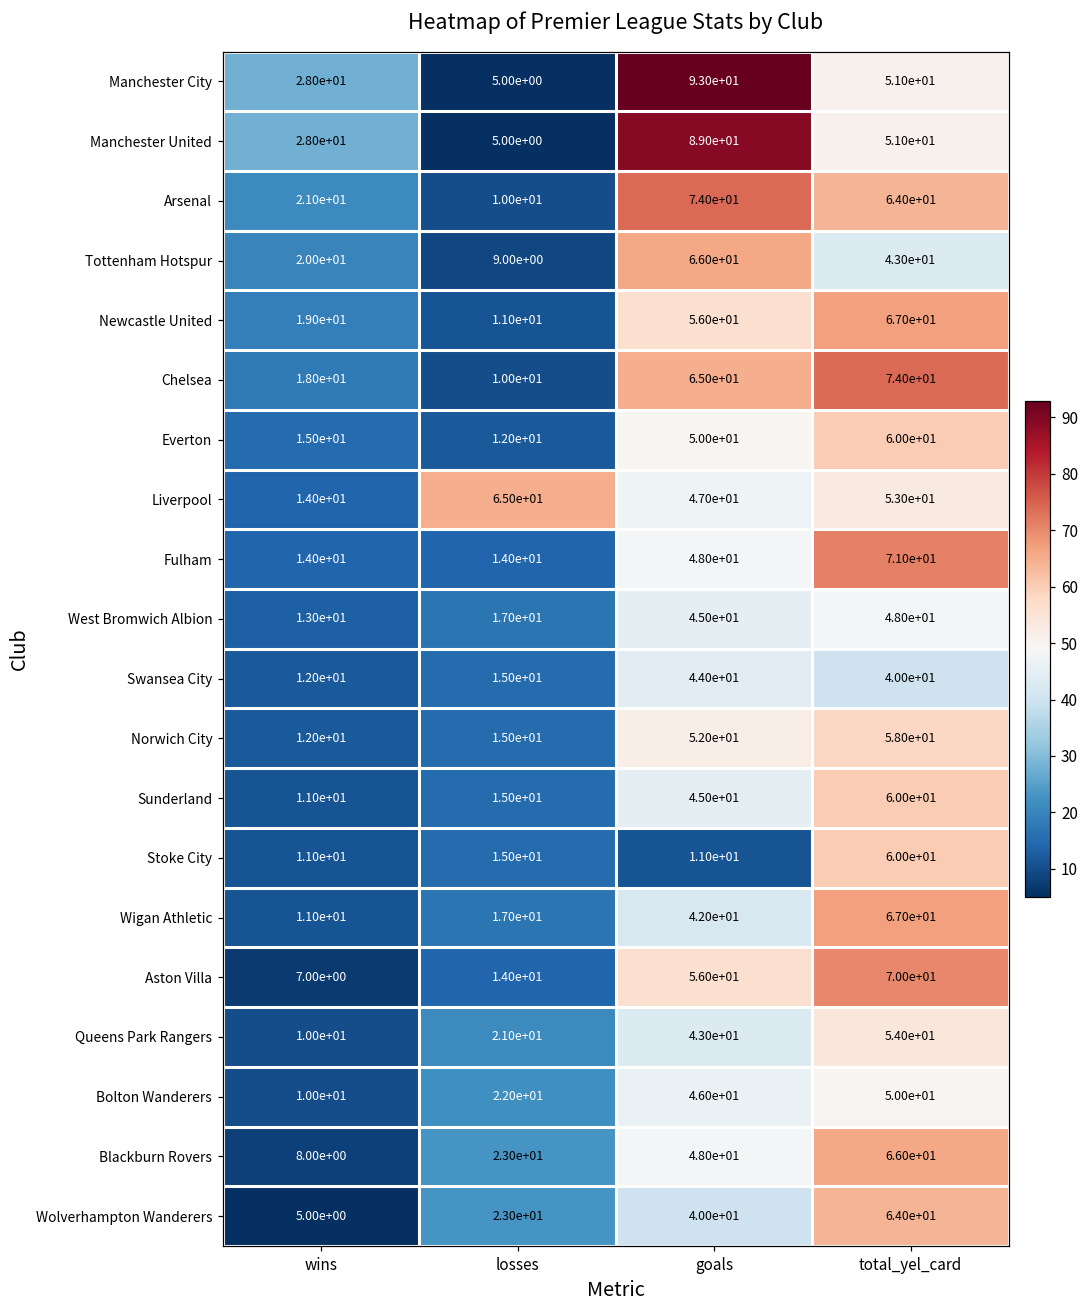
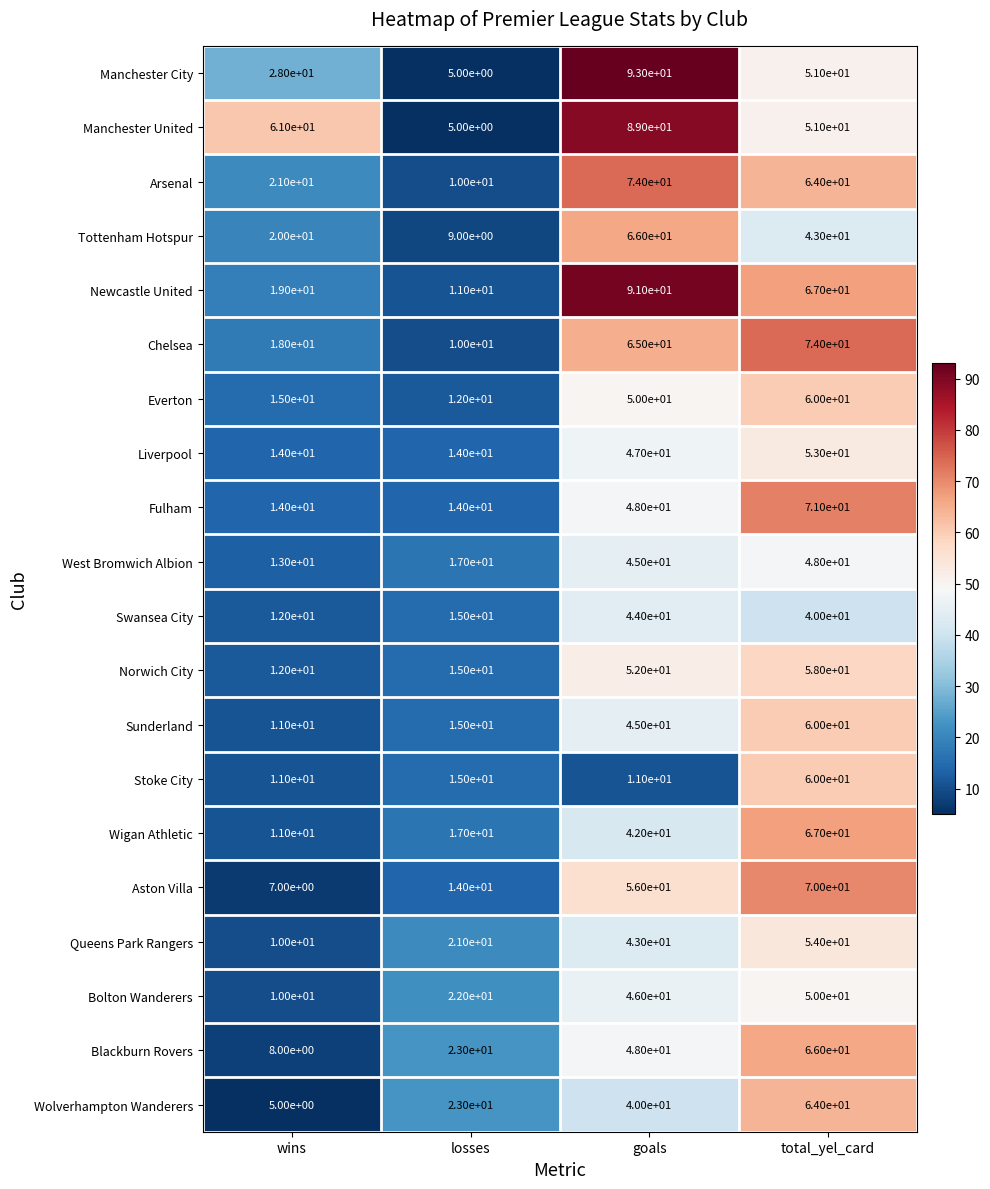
  {
    "Manchester City": {
      "wins": "2.80e+01",
      "losses": "5.00e+00",
      "goals": "9.30e+01",
      "total_yel_card": "5.10e+01"
    },
    "Manchester United": {
-     "wins": "2.80e+01",
+     "wins": "6.10e+01",
      "losses": "5.00e+00",
      "goals": "8.90e+01",
      "total_yel_card": "5.10e+01"
    },
    "Arsenal": {
      "wins": "2.10e+01",
      "losses": "1.00e+01",
      "goals": "7.40e+01",
      "total_yel_card": "6.40e+01"
    },
    "Tottenham Hotspur": {
      "wins": "2.00e+01",
      "losses": "9.00e+00",
      "goals": "6.60e+01",
      "total_yel_card": "4.30e+01"
    },
    "Newcastle United": {
      "wins": "1.90e+01",
      "losses": "1.10e+01",
-     "goals": "5.60e+01",
+     "goals": "9.10e+01",
      "total_yel_card": "6.70e+01"
    },
    "Chelsea": {
      "wins": "1.80e+01",
      "losses": "1.00e+01",
      "goals": "6.50e+01",
      "total_yel_card": "7.40e+01"
    },
    "Everton": {
      "wins": "1.50e+01",
      "losses": "1.20e+01",
      "goals": "5.00e+01",
      "total_yel_card": "6.00e+01"
    },
    "Liverpool": {
      "wins": "1.40e+01",
-     "losses": "6.50e+01",
+     "losses": "1.40e+01",
      "goals": "4.70e+01",
      "total_yel_card": "5.30e+01"
    },
    "Fulham": {
      "wins": "1.40e+01",
      "losses": "1.40e+01",
      "goals": "4.80e+01",
      "total_yel_card": "7.10e+01"
    },
    "West Bromwich Albion": {
      "wins": "1.30e+01",
      "losses": "1.70e+01",
      "goals": "4.50e+01",
      "total_yel_card": "4.80e+01"
    },
    "Swansea City": {
      "wins": "1.20e+01",
      "losses": "1.50e+01",
      "goals": "4.40e+01",
      "total_yel_card": "4.00e+01"
    },
    "Norwich City": {
      "wins": "1.20e+01",
      "losses": "1.50e+01",
      "goals": "5.20e+01",
      "total_yel_card": "5.80e+01"
    },
    "Sunderland": {
      "wins": "1.10e+01",
      "losses": "1.50e+01",
      "goals": "4.50e+01",
      "total_yel_card": "6.00e+01"
    },
    "Stoke City": {
      "wins": "1.10e+01",
      "losses": "1.50e+01",
      "goals": "1.10e+01",
      "total_yel_card": "6.00e+01"
    },
    "Wigan Athletic": {
      "wins": "1.10e+01",
      "losses": "1.70e+01",
      "goals": "4.20e+01",
      "total_yel_card": "6.70e+01"
    },
    "Aston Villa": {
      "wins": "7.00e+00",
      "losses": "1.40e+01",
      "goals": "5.60e+01",
      "total_yel_card": "7.00e+01"
    },
    "Queens Park Rangers": {
      "wins": "1.00e+01",
      "losses": "2.10e+01",
      "goals": "4.30e+01",
      "total_yel_card": "5.40e+01"
    },
    "Bolton Wanderers": {
      "wins": "1.00e+01",
      "losses": "2.20e+01",
      "goals": "4.60e+01",
      "total_yel_card": "5.00e+01"
    },
    "Blackburn Rovers": {
      "wins": "8.00e+00",
      "losses": "2.30e+01",
      "goals": "4.80e+01",
      "total_yel_card": "6.60e+01"
    },
    "Wolverhampton Wanderers": {
      "wins": "5.00e+00",
      "losses": "2.30e+01",
      "goals": "4.00e+01",
      "total_yel_card": "6.40e+01"
    }
  }
